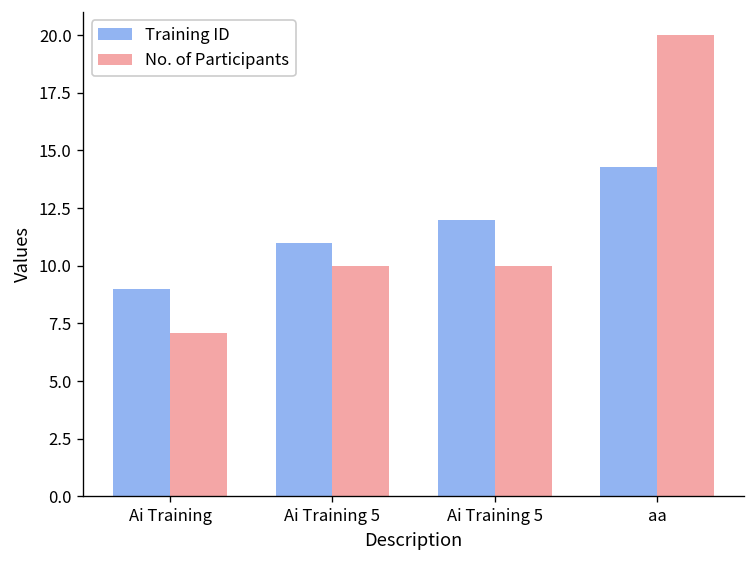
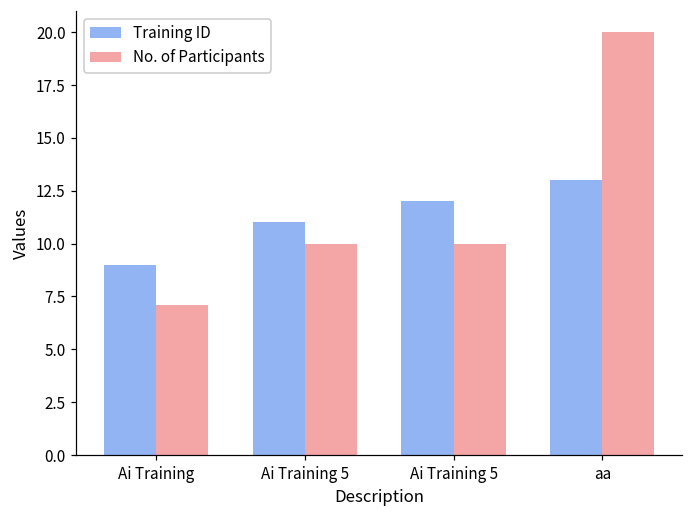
  {
    "Training ID": {
      "Ai Training": 9.0,
-     "aa": 14.3
+     "aa": 13.0
    },
    "No. of Participants": {
      "Ai Training": 7.1,
      "aa": 20.0
    }
  }
